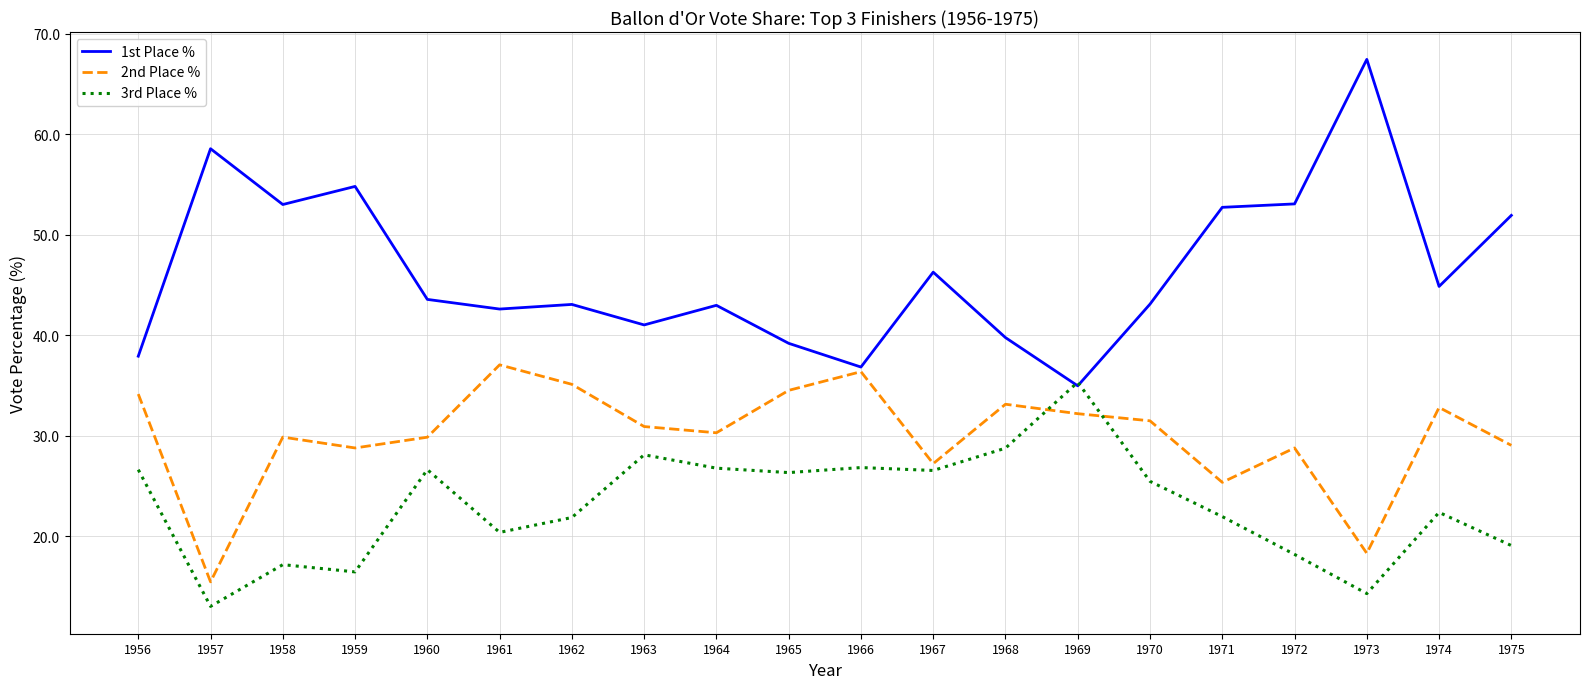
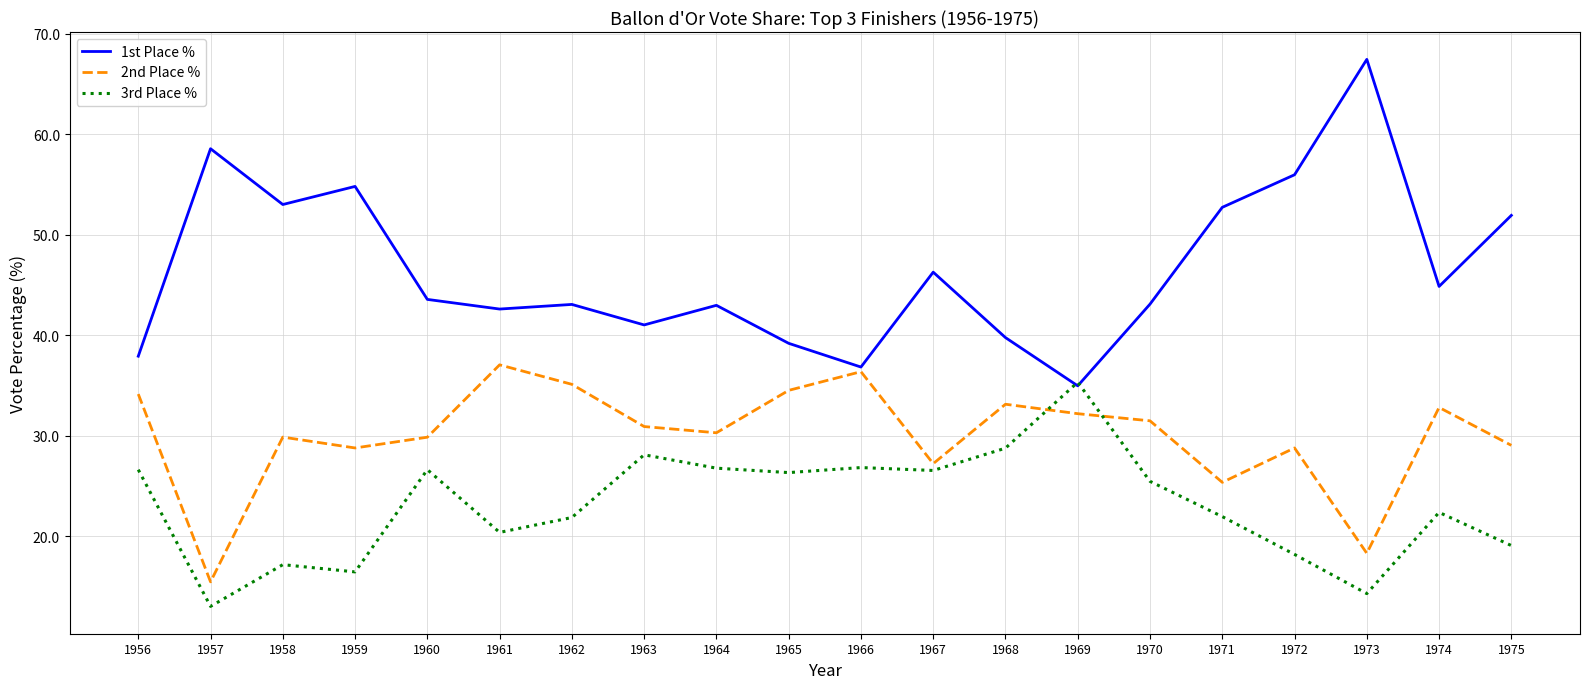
  {
    "1st Place %": {
      "1956": 37.9,
      "1957": 58.5,
      "1958": 53.0,
      "1959": 54.8,
      "1960": 43.6,
      "1961": 42.6,
      "1962": 43.1,
      "1963": 41.0,
      "1964": 43.0,
      "1965": 39.2,
      "1966": 36.8,
      "1967": 46.3,
      "1968": 39.8,
      "1969": 35.0,
      "1970": 43.1,
      "1971": 52.7,
-     "1972": 53.1,
+     "1972": 56.0,
      "1973": 67.4,
      "1974": 44.8,
      "1975": 51.9
    },
    "2nd Place %": {
      "1956": 34.1,
      "1957": 15.5,
      "1958": 29.9,
      "1959": 28.8,
      "1960": 29.8,
      "1961": 37.0,
      "1962": 35.1,
      "1963": 30.9,
      "1964": 30.3,
      "1965": 34.5,
      "1966": 36.4,
      "1967": 27.2,
      "1968": 33.1,
      "1969": 32.2,
      "1970": 31.5,
      "1971": 25.4,
      "1972": 28.8,
      "1973": 18.3,
      "1974": 32.8,
      "1975": 29.0
    },
    "3rd Place %": {
      "1956": 26.6,
      "1957": 13.0,
      "1958": 17.2,
      "1959": 16.4,
      "1960": 26.6,
      "1961": 20.4,
      "1962": 21.9,
      "1963": 28.1,
      "1964": 26.8,
      "1965": 26.3,
      "1966": 26.8,
      "1967": 26.5,
      "1968": 28.8,
      "1969": 35.3,
      "1970": 25.5,
      "1971": 21.9,
      "1972": 18.2,
      "1973": 14.3,
      "1974": 22.4,
      "1975": 19.1
    }
  }
